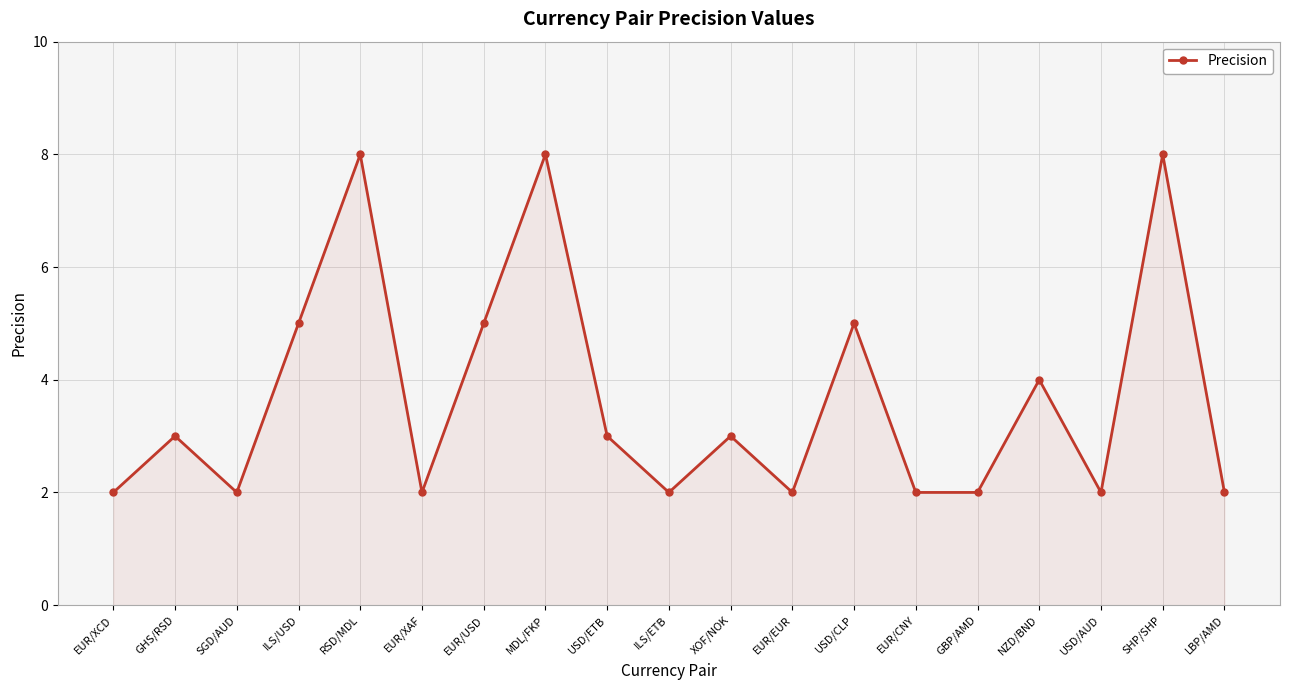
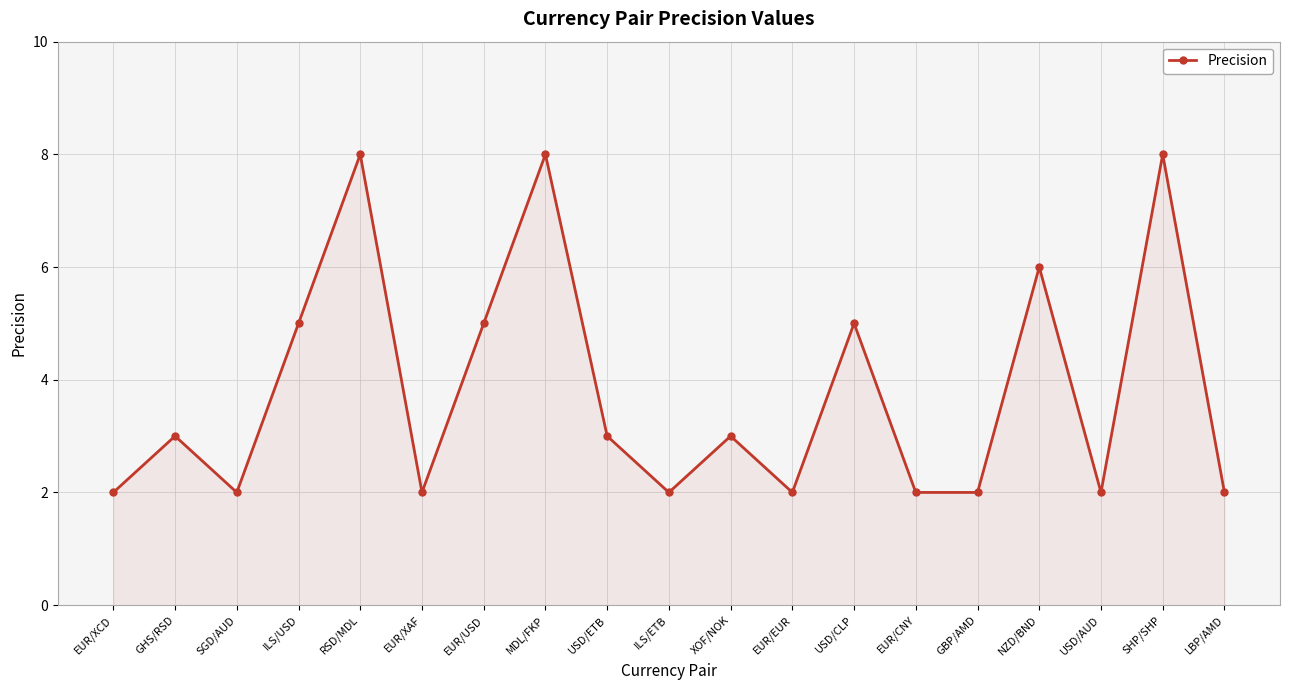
  {
    "EUR/XCD": 2,
    "GHS/RSD": 3,
    "SGD/AUD": 2,
    "ILS/USD": 5,
    "RSD/MDL": 8,
    "EUR/XAF": 2,
    "EUR/USD": 5,
    "MDL/FKP": 8,
    "USD/ETB": 3,
    "ILS/ETB": 2,
    "XOF/NOK": 3,
    "EUR/EUR": 2,
    "USD/CLP": 5,
    "EUR/CNY": 2,
    "GBP/AMD": 2,
-   "NZD/BND": 4,
+   "NZD/BND": 6,
    "USD/AUD": 2,
    "SHP/SHP": 8,
    "LBP/AMD": 2
  }
